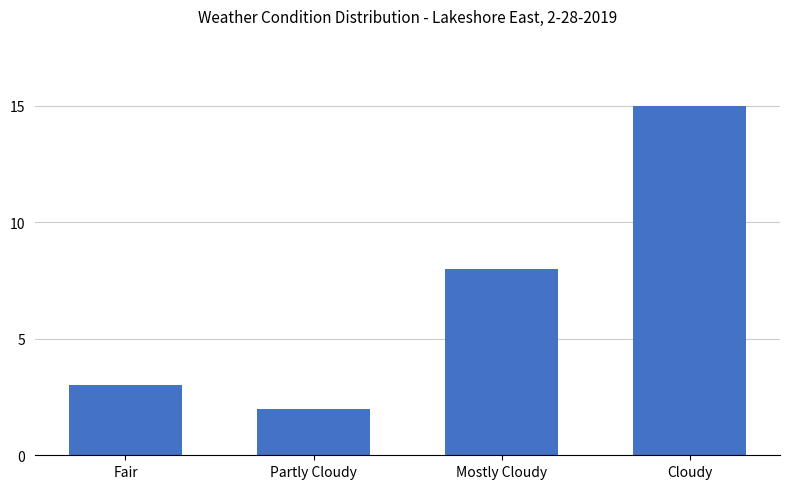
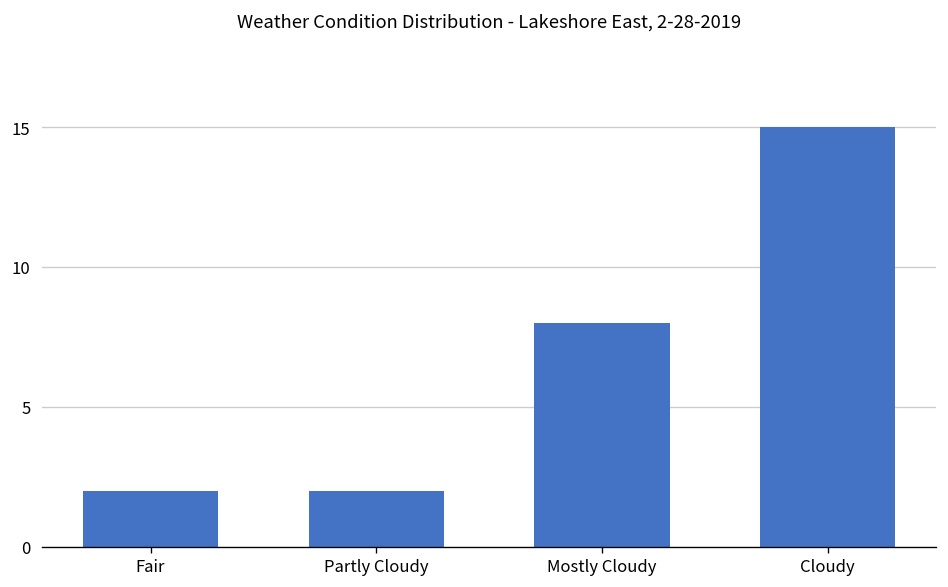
  {
-   "Fair": 3,
+   "Fair": 2,
    "Partly Cloudy": 2,
    "Mostly Cloudy": 8,
    "Cloudy": 15
  }
